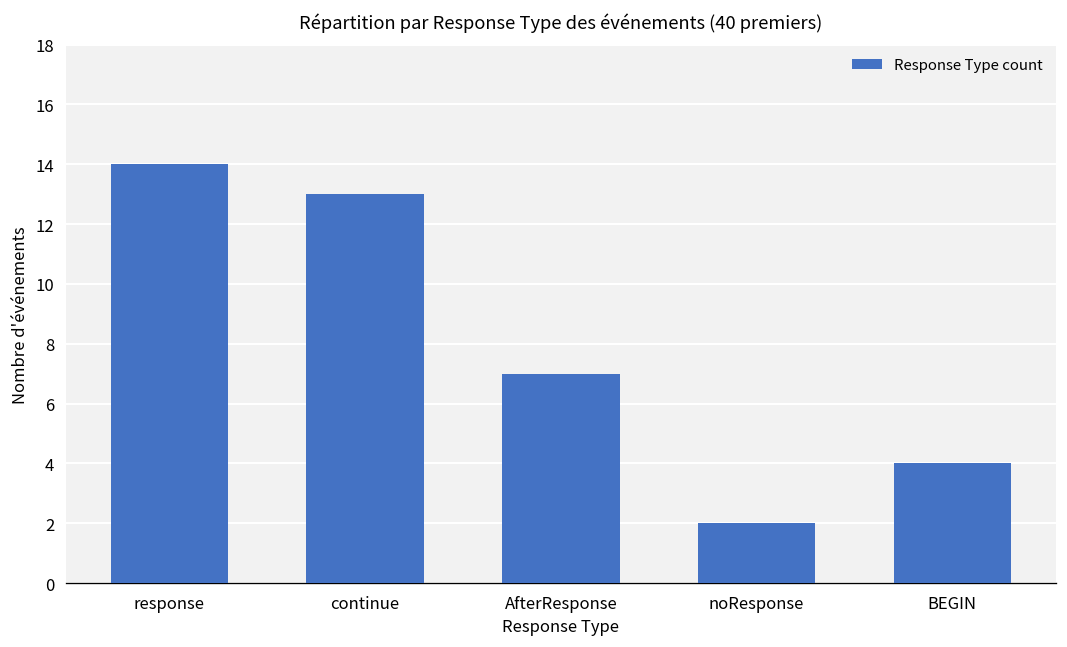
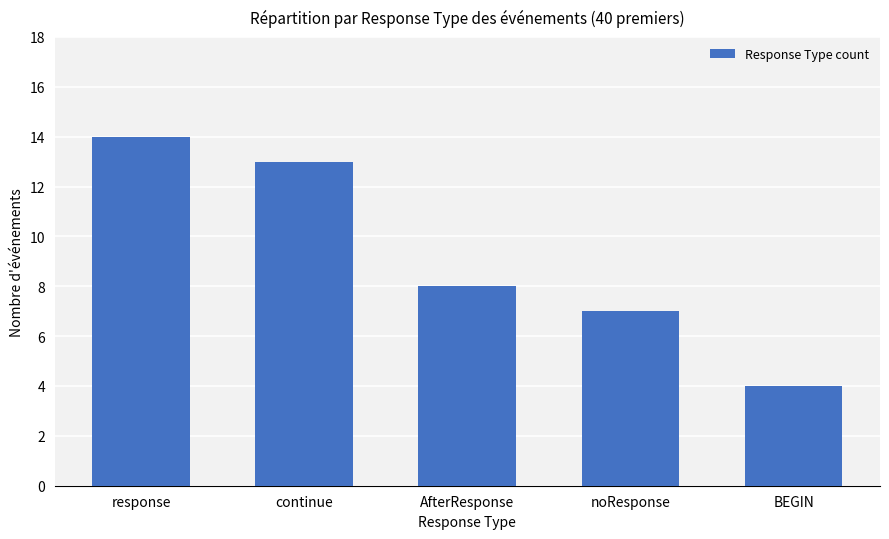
  {
    "response": 14,
    "continue": 13,
-   "AfterResponse": 7,
-   "noResponse": 2,
+   "AfterResponse": 8,
+   "noResponse": 7,
    "BEGIN": 4
  }
